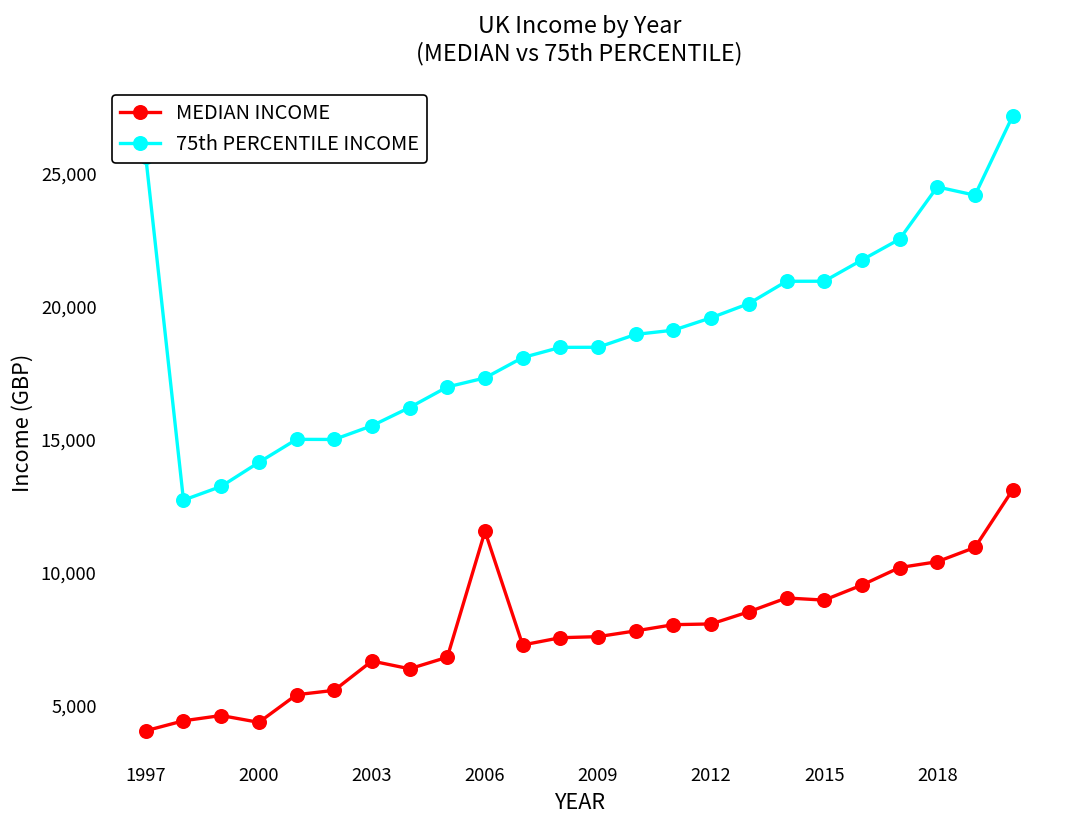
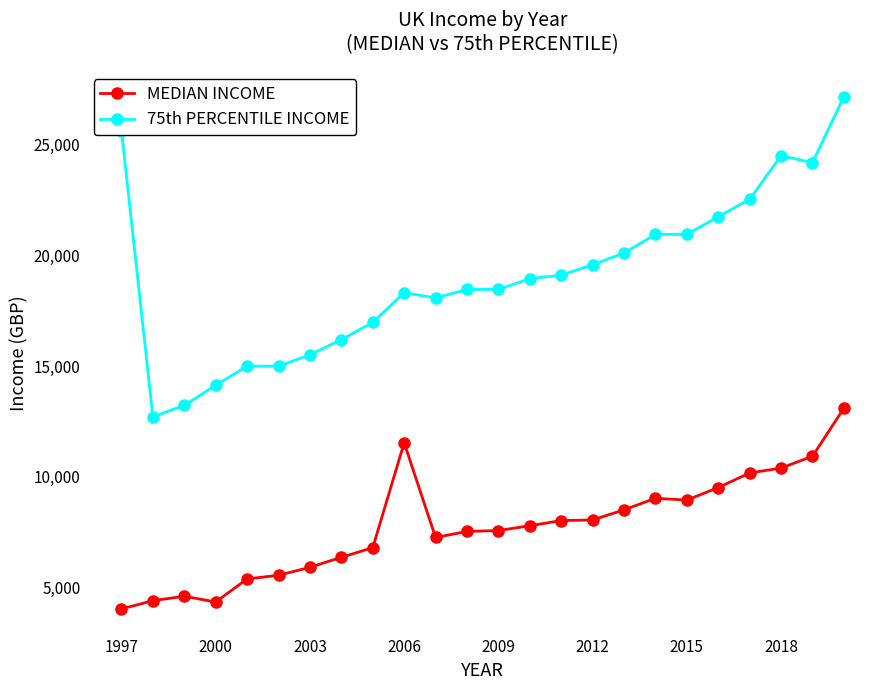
  {
    "MEDIAN INCOME": {
      "1997": "4,000",
      "2000": "4,400",
-     "2003": "6,700",
+     "2003": "5,900",
      "2006": "11,500",
      "2009": "7,600",
      "2012": "8,100",
      "2015": "9,000",
      "2018": "10,400"
    },
    "75th PERCENTILE INCOME": {
      "2000": "14,100",
      "2003": "15,500",
-     "2006": "17,300",
+     "2006": "18,300",
      "2009": "18,500",
      "2012": "19,600",
      "2015": "20,900",
      "2018": "24,500"
    }
  }
